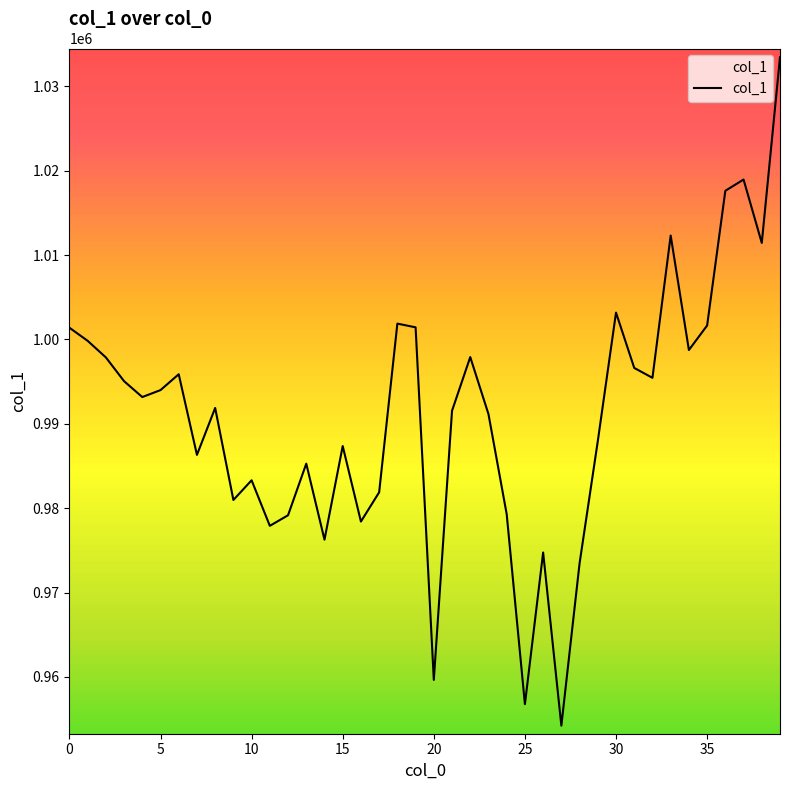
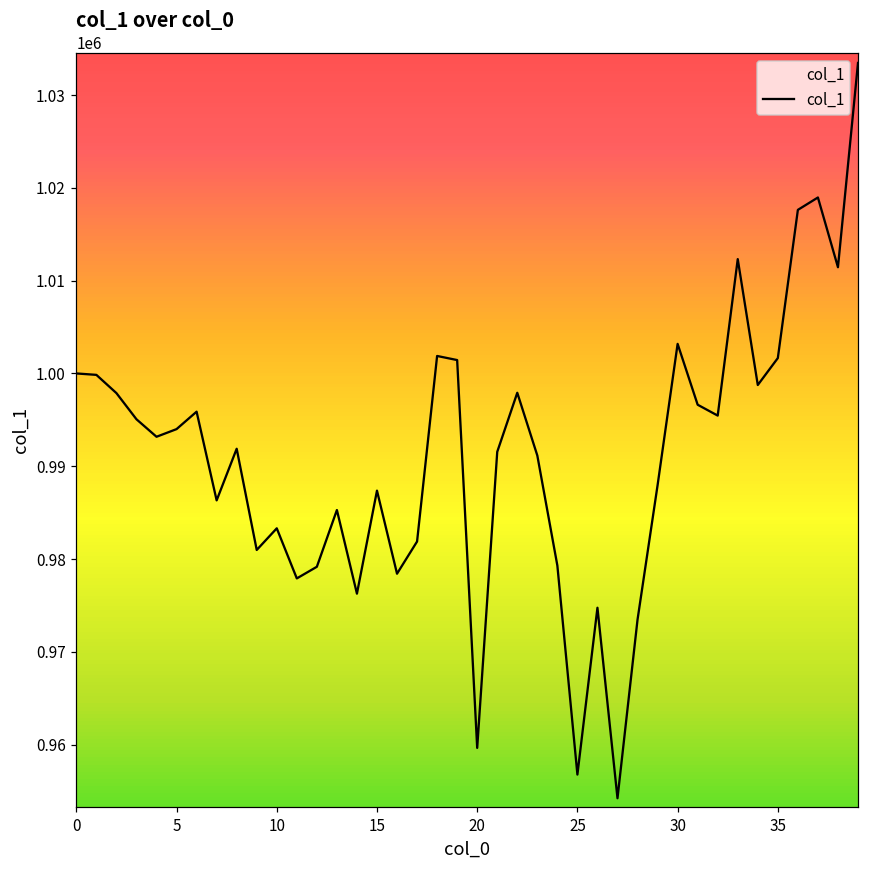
  {
-   "0": 1001000,
+   "0": 1000000,
    "5": 994000,
    "10": 983000,
    "15": 987000,
    "20": 960000,
    "25": 957000,
    "30": 1003000,
    "35": 1002000
  }
